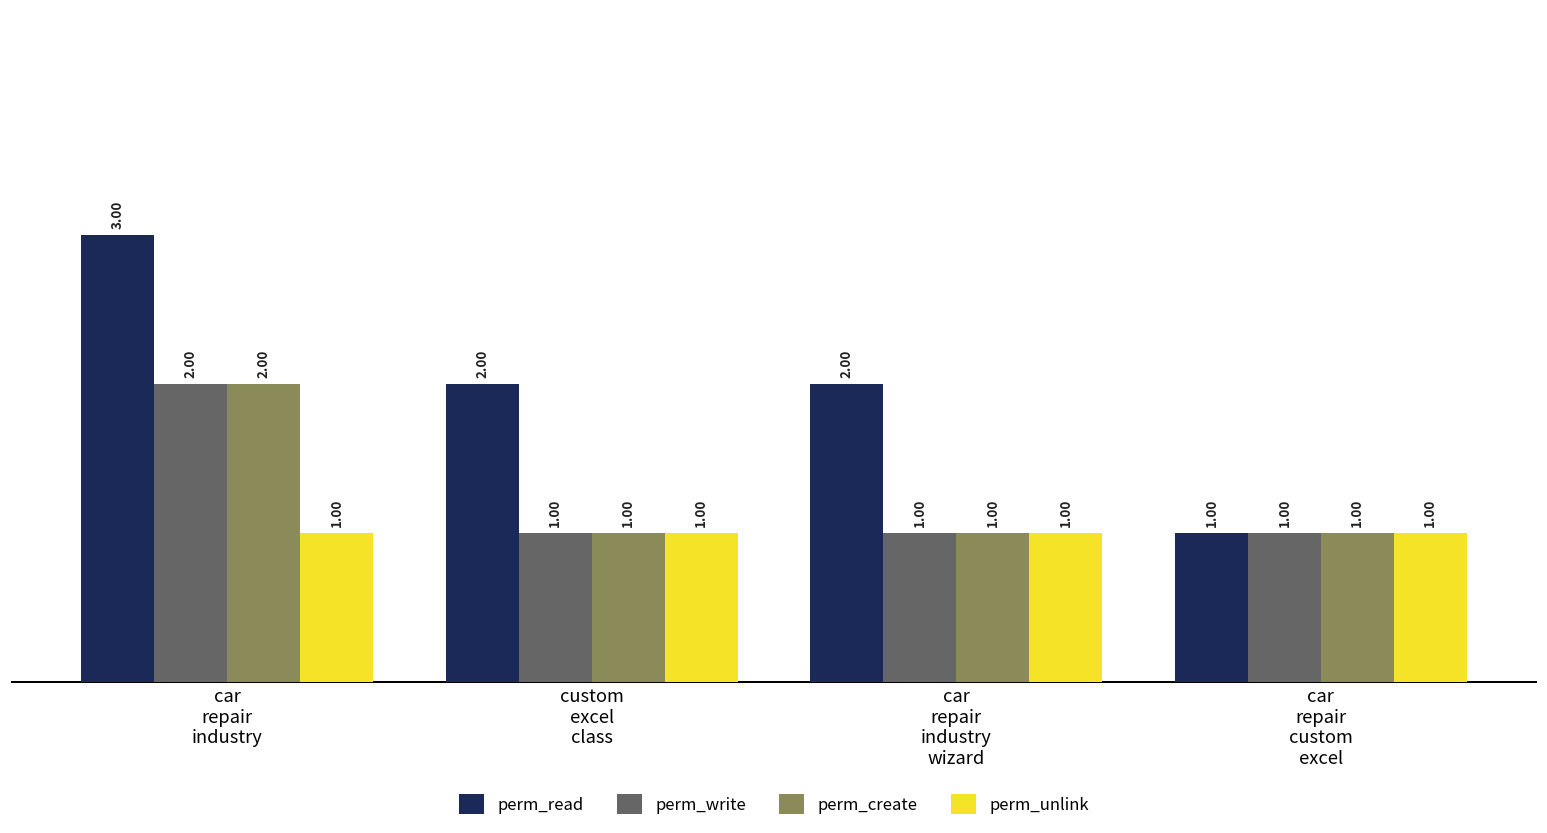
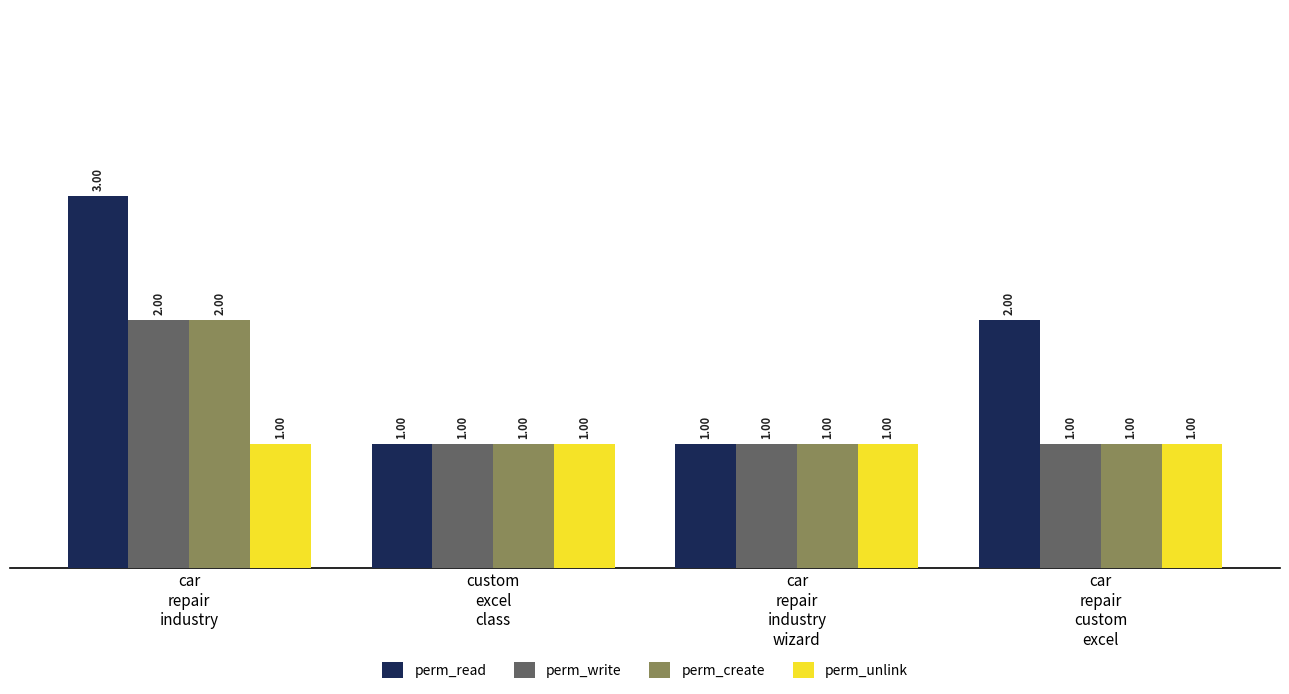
  {
    "perm_read": {
      "car repair industry": 3.00,
-     "custom excel class": 2.00,
-     "car repair industry wizard": 2.00,
-     "car repair custom excel": 1.00
+     "custom excel class": 1.00,
+     "car repair industry wizard": 1.00,
+     "car repair custom excel": 2.00
    },
    "perm_unlink": {
      "car repair industry": 1.00,
      "custom excel class": 1.00,
      "car repair industry wizard": 1.00,
      "car repair custom excel": 1.00
    }
  }
